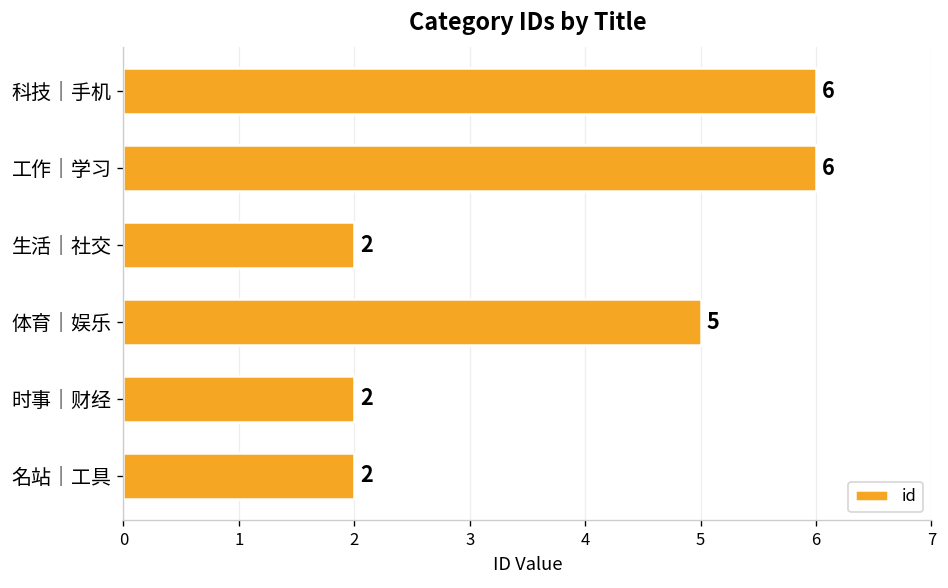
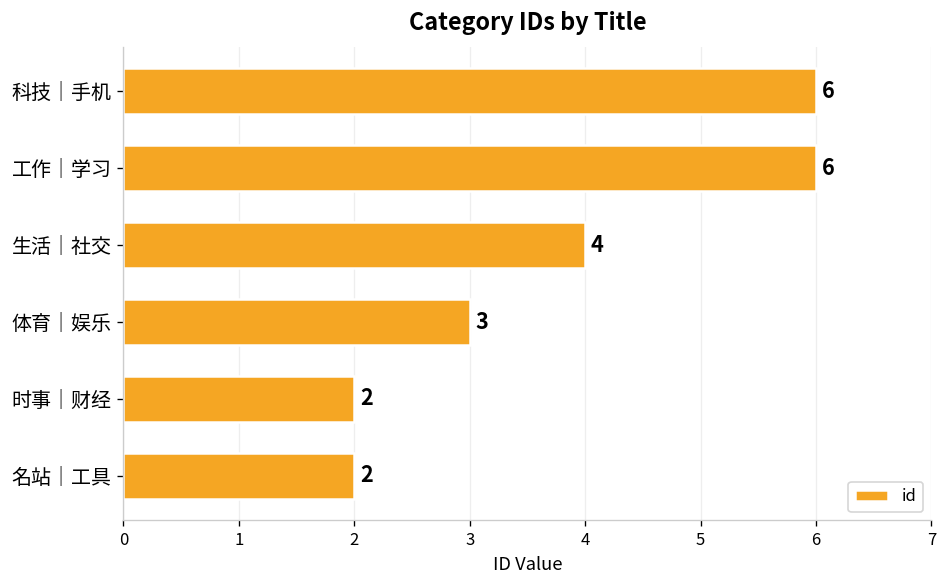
  {
    "科技｜手机": 6,
    "工作｜学习": 6,
-   "生活｜社交": 2,
-   "体育｜娱乐": 5,
+   "生活｜社交": 4,
+   "体育｜娱乐": 3,
    "时事｜财经": 2,
    "名站｜工具": 2
  }
